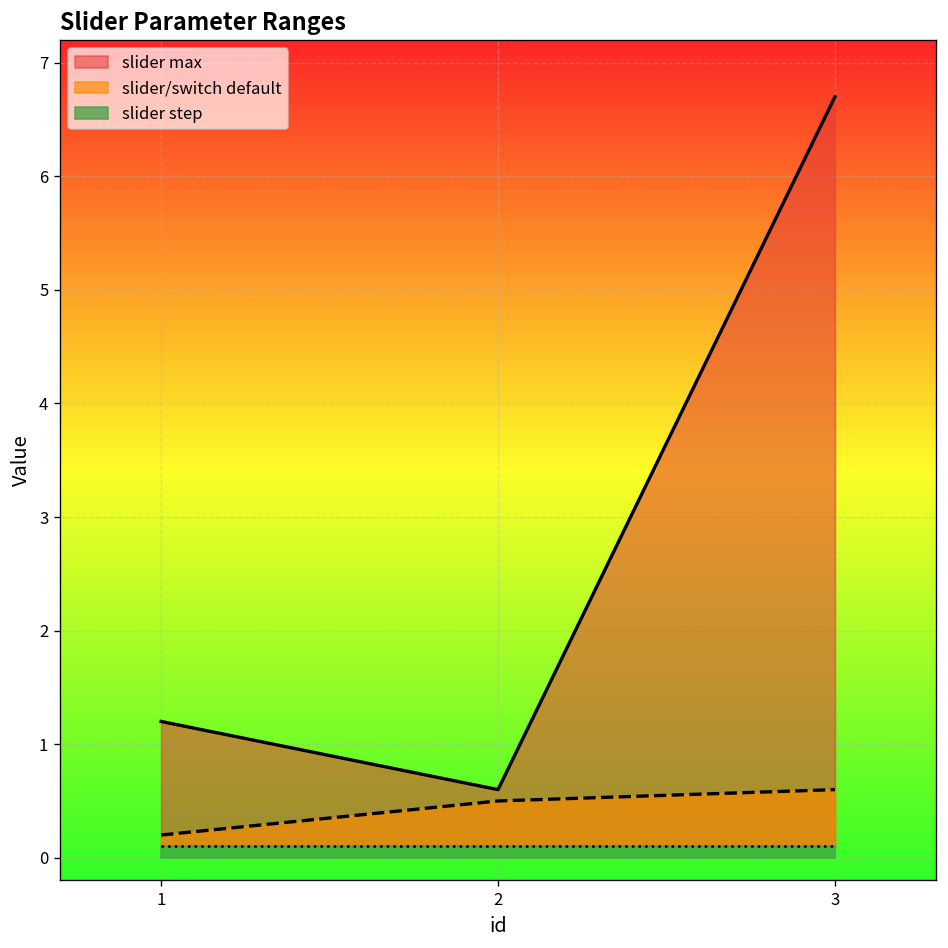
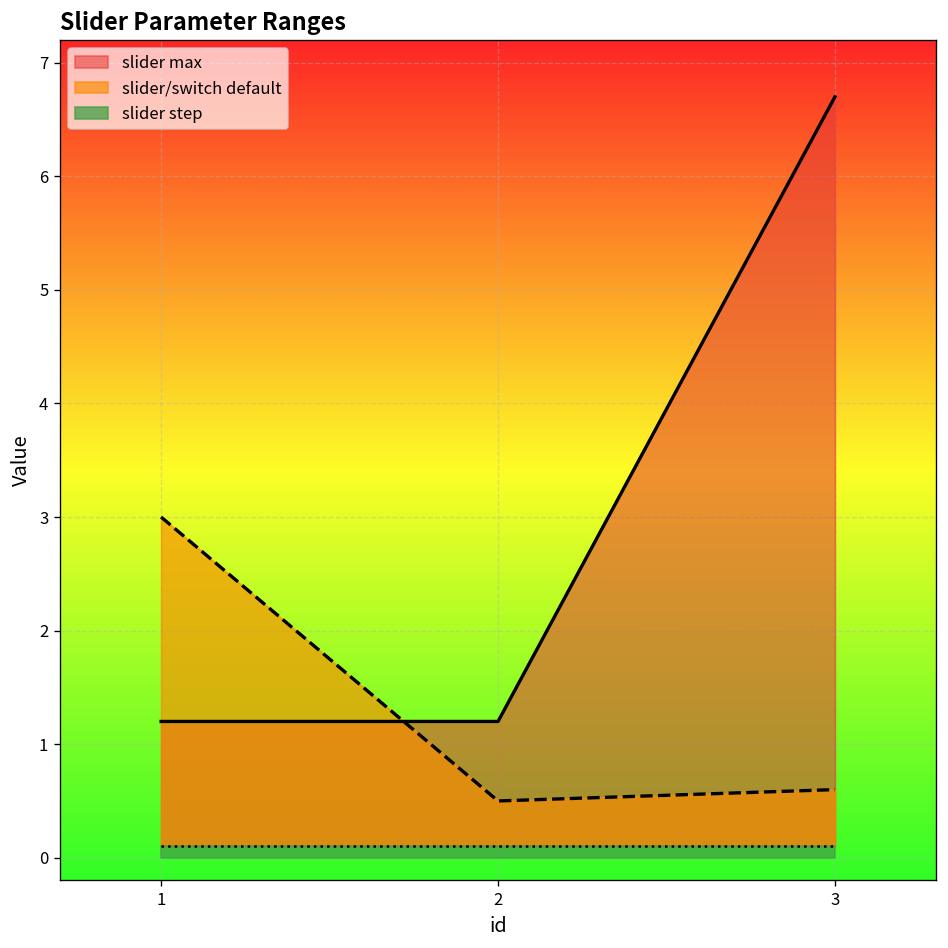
  {
    "slider max": {
      "1": 1.2,
-     "2": 0.6,
+     "2": 1.2,
      "3": 6.7
    },
    "slider/switch default": {
-     "1": 0.2,
+     "1": 3.0,
      "2": 0.5,
      "3": 0.6
    },
    "slider step": {
      "1": 0.1,
      "2": 0.1,
      "3": 0.1
    }
  }
